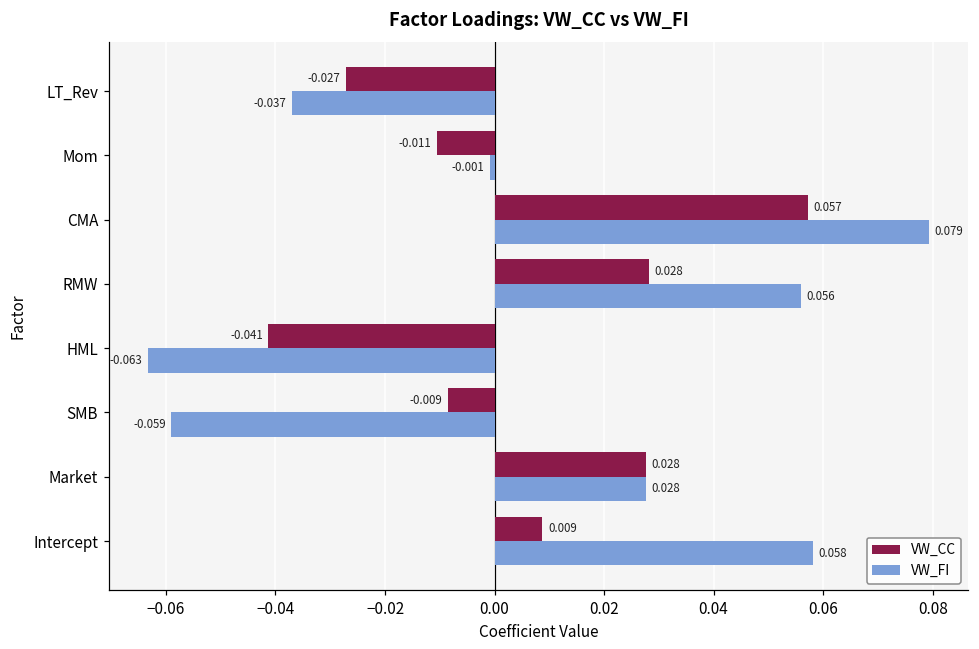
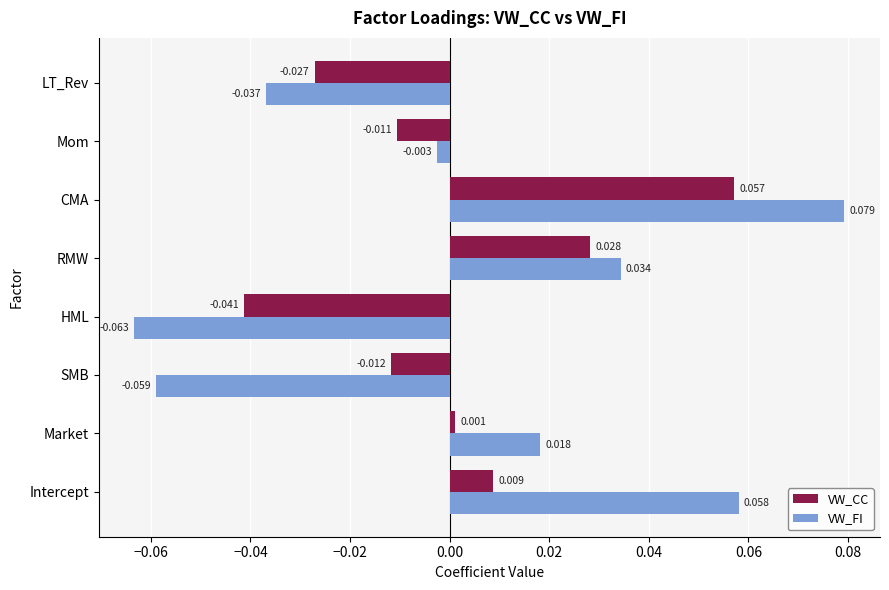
  {
    "VW_CC": {
      "LT_Rev": -0.027,
      "Mom": -0.011,
      "CMA": 0.057,
      "RMW": 0.028,
      "HML": -0.041,
-     "SMB": -0.009,
-     "Market": 0.028,
+     "SMB": -0.012,
+     "Market": 0.001,
      "Intercept": 0.009
    },
    "VW_FI": {
      "LT_Rev": -0.037,
-     "Mom": -0.001,
+     "Mom": -0.003,
      "CMA": 0.079,
-     "RMW": 0.056,
+     "RMW": 0.034,
      "HML": -0.063,
      "SMB": -0.059,
-     "Market": 0.028,
+     "Market": 0.018,
      "Intercept": 0.058
    }
  }
